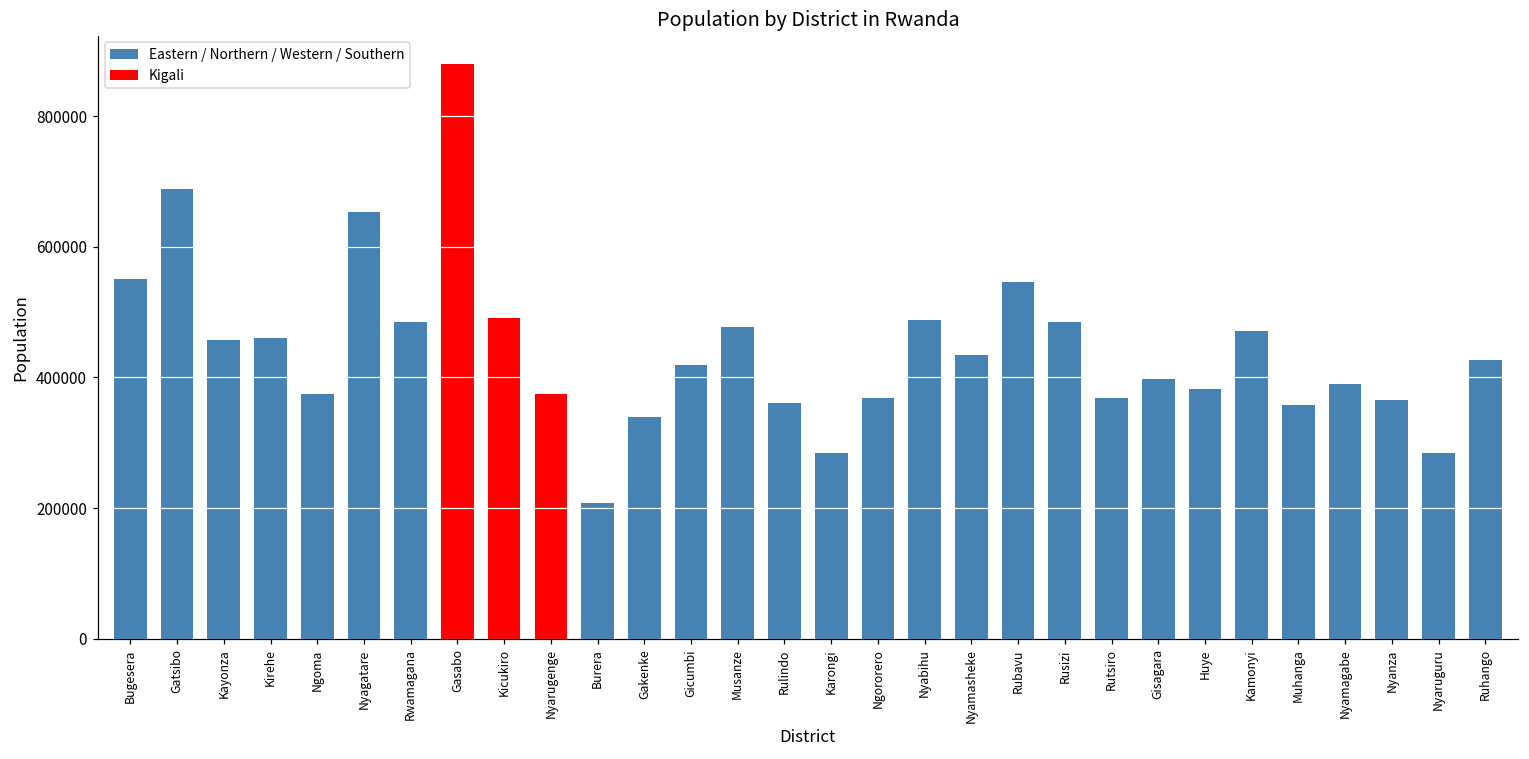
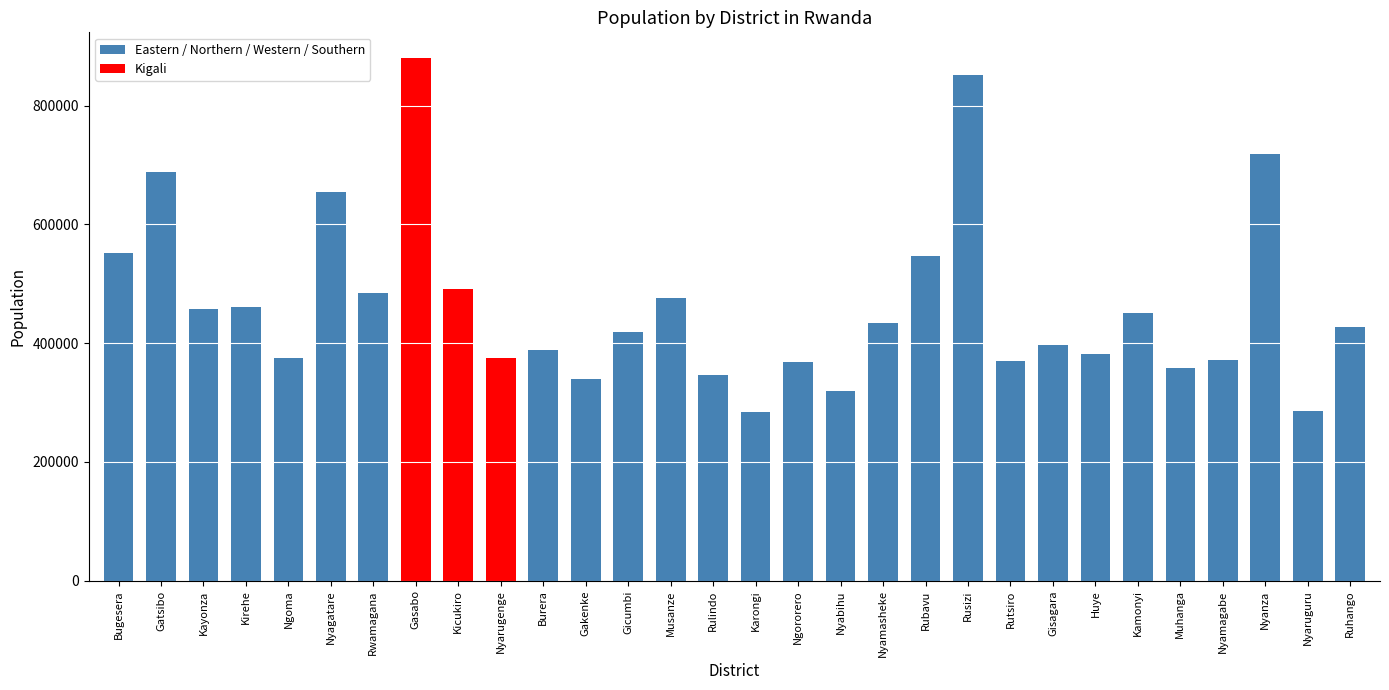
  {
    "Bugesera": 550000,
    "Gatsibo": 690000,
    "Kayonza": 460000,
    "Kirehe": 460000,
    "Ngoma": 370000,
    "Nyagatare": 650000,
    "Rwamagana": 480000,
    "Gasabo": 880000,
    "Kicukiro": 490000,
    "Nyarugenge": 370000,
-   "Burera": 210000,
+   "Burera": 390000,
    "Gakenke": 340000,
    "Gicumbi": 420000,
    "Musanze": 480000,
-   "Rulindo": 360000,
+   "Rulindo": 350000,
    "Karongi": 280000,
    "Ngororero": 370000,
-   "Nyabihu": 490000,
+   "Nyabihu": 320000,
    "Nyamasheke": 430000,
    "Rubavu": 550000,
-   "Rusizi": 490000,
+   "Rusizi": 850000,
    "Rutsiro": 370000,
    "Gisagara": 400000,
    "Huye": 380000,
-   "Kamonyi": 470000,
+   "Kamonyi": 450000,
    "Muhanga": 360000,
-   "Nyamagabe": 390000,
-   "Nyanza": 370000,
+   "Nyamagabe": 370000,
+   "Nyanza": 720000,
    "Nyaruguru": 280000,
    "Ruhango": 430000
  }
